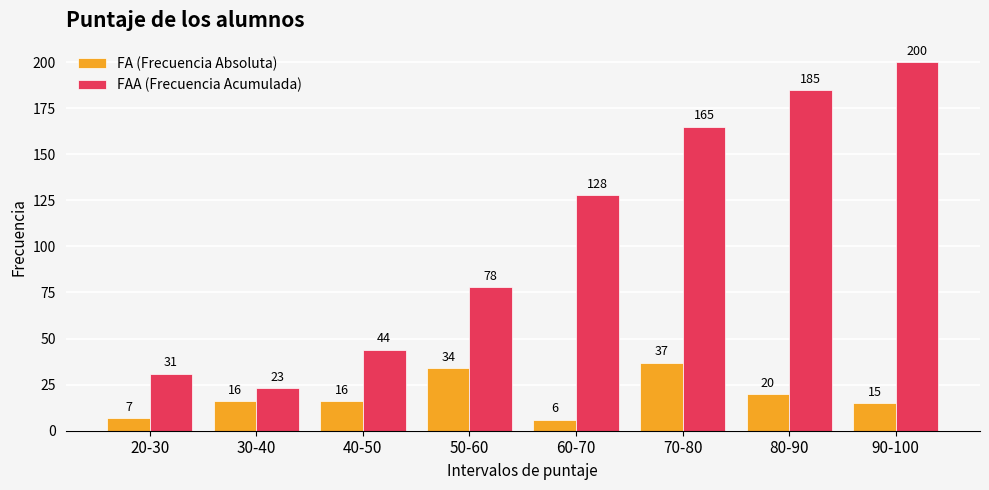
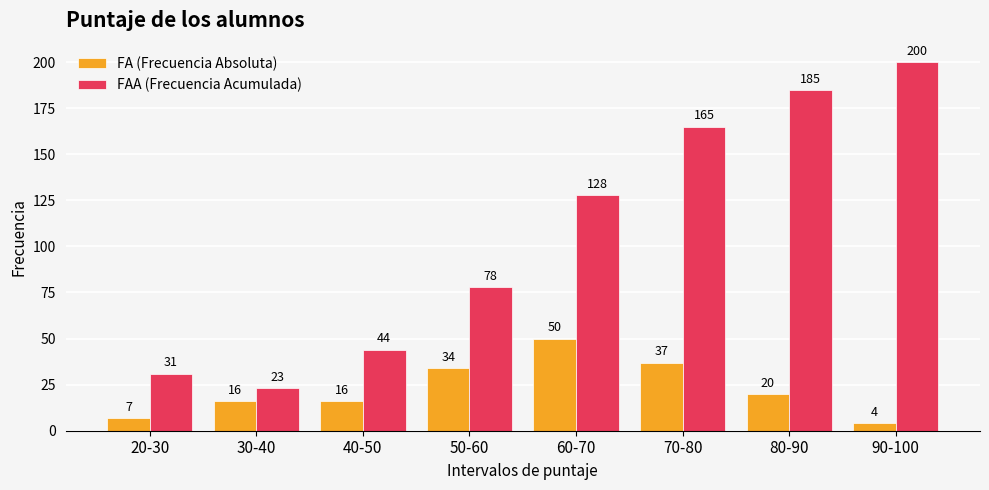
  {
    "FA (Frecuencia Absoluta)": {
      "20-30": 7,
      "30-40": 16,
      "40-50": 16,
      "50-60": 34,
-     "60-70": 6,
+     "60-70": 50,
      "70-80": 37,
      "80-90": 20,
-     "90-100": 15
+     "90-100": 4
    },
    "FAA (Frecuencia Acumulada)": {
      "20-30": 31,
      "30-40": 23,
      "40-50": 44,
      "50-60": 78,
      "60-70": 128,
      "70-80": 165,
      "80-90": 185,
      "90-100": 200
    }
  }
